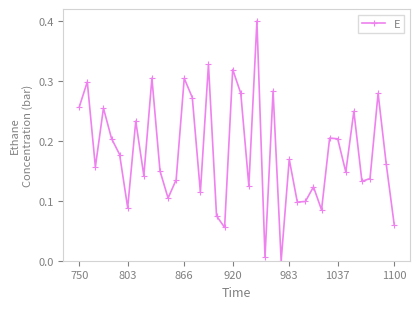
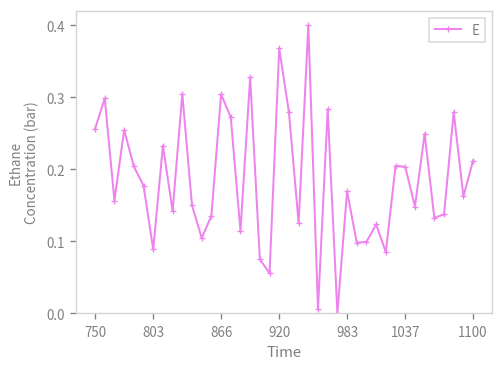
  {
    "750": 0.26,
    "803": 0.09,
    "866": 0.30,
-   "920": 0.32,
+   "920": 0.37,
    "983": 0.17,
    "1037": 0.20,
-   "1100": 0.06
+   "1100": 0.21
  }
